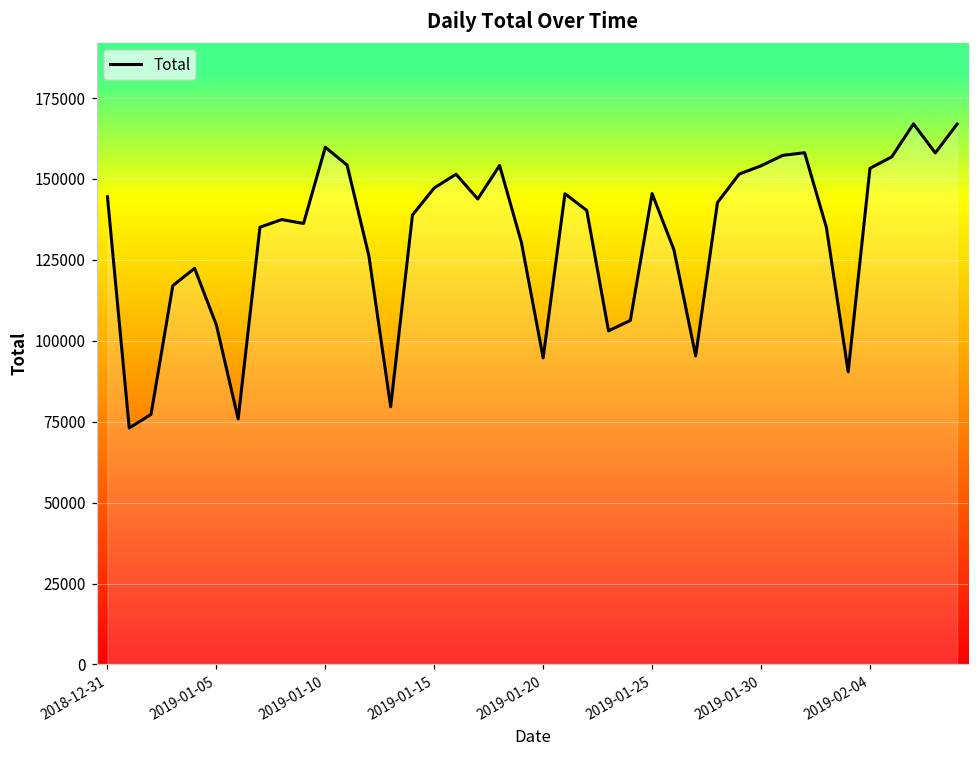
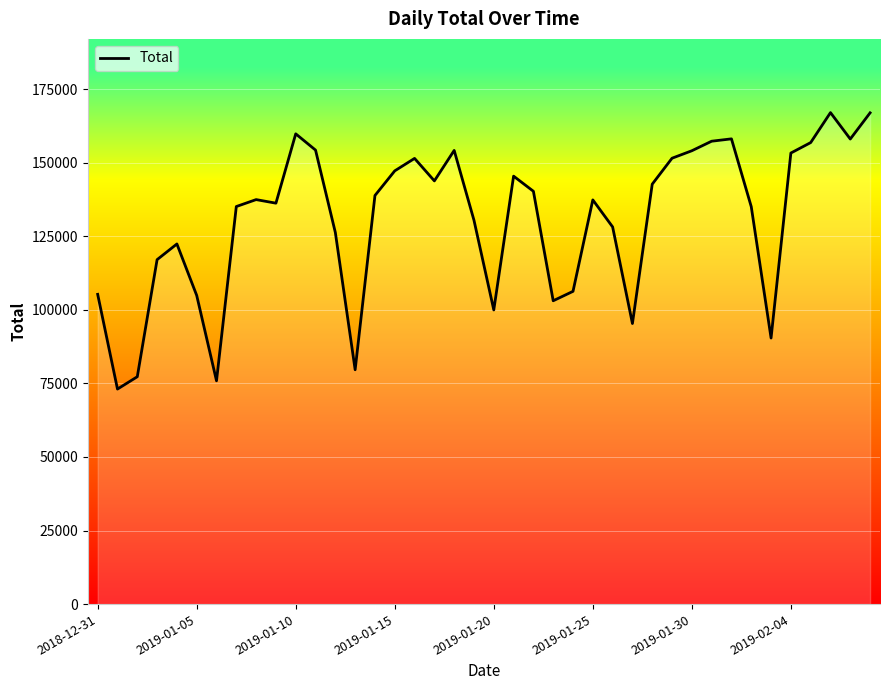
  {
-   "2018-12-31": 144000,
+   "2018-12-31": 105000,
    "2019-01-05": 105000,
    "2019-01-10": 160000,
    "2019-01-15": 147000,
-   "2019-01-20": 95000,
-   "2019-01-25": 145000,
+   "2019-01-20": 100000,
+   "2019-01-25": 137000,
    "2019-01-30": 154000,
    "2019-02-04": 153000
  }
